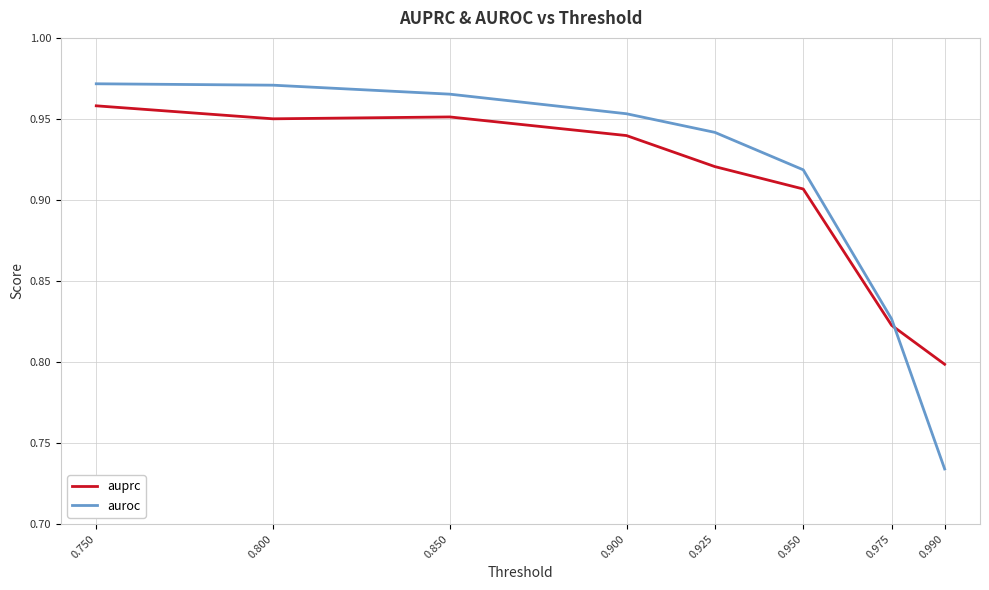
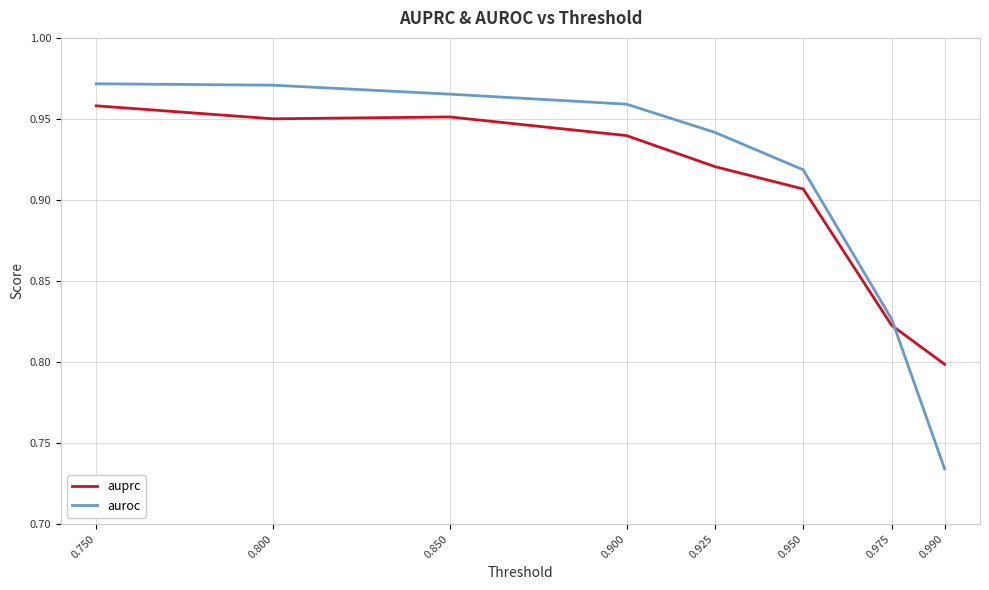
  {
    "auprc": {
      "0.750": 0.958,
      "0.800": 0.950,
      "0.850": 0.951,
      "0.900": 0.940,
      "0.925": 0.921,
      "0.950": 0.907,
      "0.975": 0.823,
      "0.990": 0.799
    },
    "auroc": {
      "0.750": 0.972,
      "0.800": 0.971,
      "0.850": 0.965,
-     "0.900": 0.953,
+     "0.900": 0.959,
      "0.925": 0.942,
      "0.950": 0.919,
      "0.975": 0.826,
      "0.990": 0.734
    }
  }
